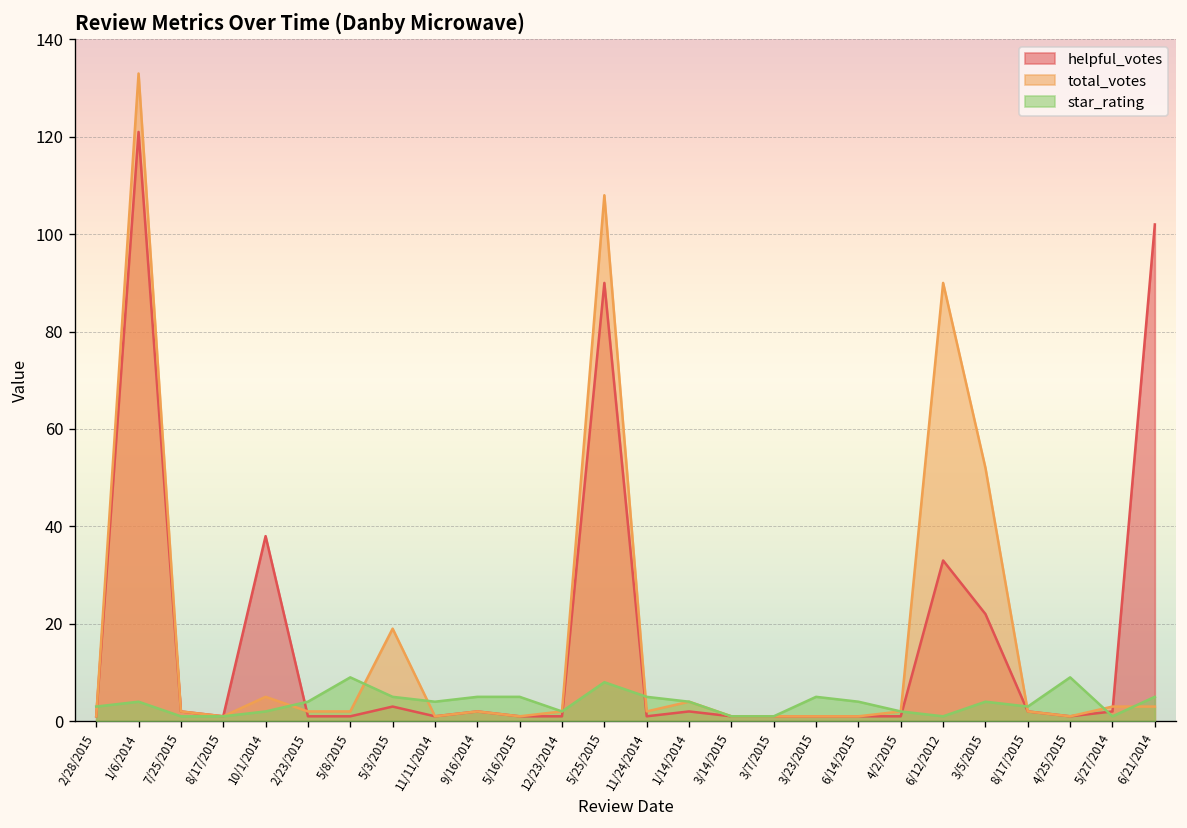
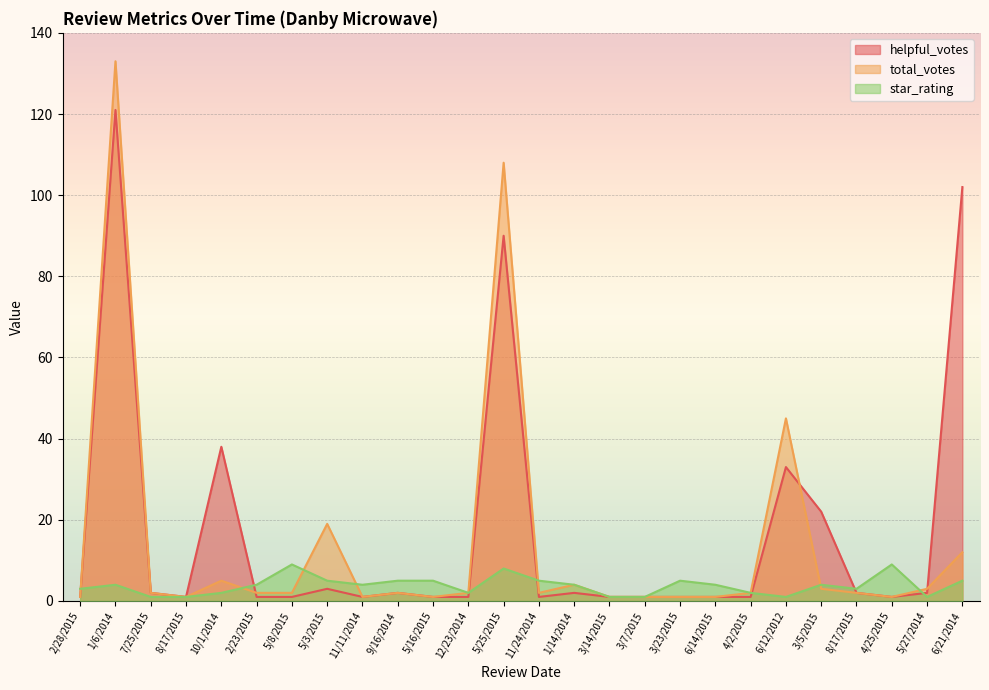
  {
    "helpful_votes": {
      "1/6/2014": 121,
      "10/1/2014": 38,
      "2/23/2015": 1,
      "5/8/2015": 1,
      "5/3/2015": 3,
      "12/23/2014": 1,
      "5/25/2015": 90,
      "11/24/2014": 1,
      "1/14/2014": 2,
      "4/2/2015": 1,
      "6/12/2012": 33,
      "3/5/2015": 22,
      "5/27/2014": 2,
      "6/21/2014": 102
    },
    "total_votes": {
      "1/6/2014": 133,
      "10/1/2014": 5,
      "2/23/2015": 2,
      "5/8/2015": 2,
      "5/3/2015": 19,
      "5/25/2015": 108,
      "11/24/2014": 2,
-     "6/12/2012": 90,
-     "3/5/2015": 52,
+     "6/12/2012": 45,
+     "3/5/2015": 3,
      "5/27/2014": 3,
-     "6/21/2014": 3
+     "6/21/2014": 12
    },
    "star_rating": {
      "2/28/2015": 3,
      "1/6/2014": 4,
      "7/25/2015": 1,
      "10/1/2014": 2,
      "2/23/2015": 4,
      "5/8/2015": 9,
      "5/3/2015": 5,
      "11/11/2014": 4,
      "9/16/2014": 5,
      "5/16/2015": 5,
      "5/25/2015": 8,
      "11/24/2014": 5,
      "3/23/2015": 5,
      "6/14/2015": 4,
      "6/12/2012": 1,
      "3/5/2015": 4,
      "4/25/2015": 9,
      "5/27/2014": 1,
      "6/21/2014": 5
    }
  }
